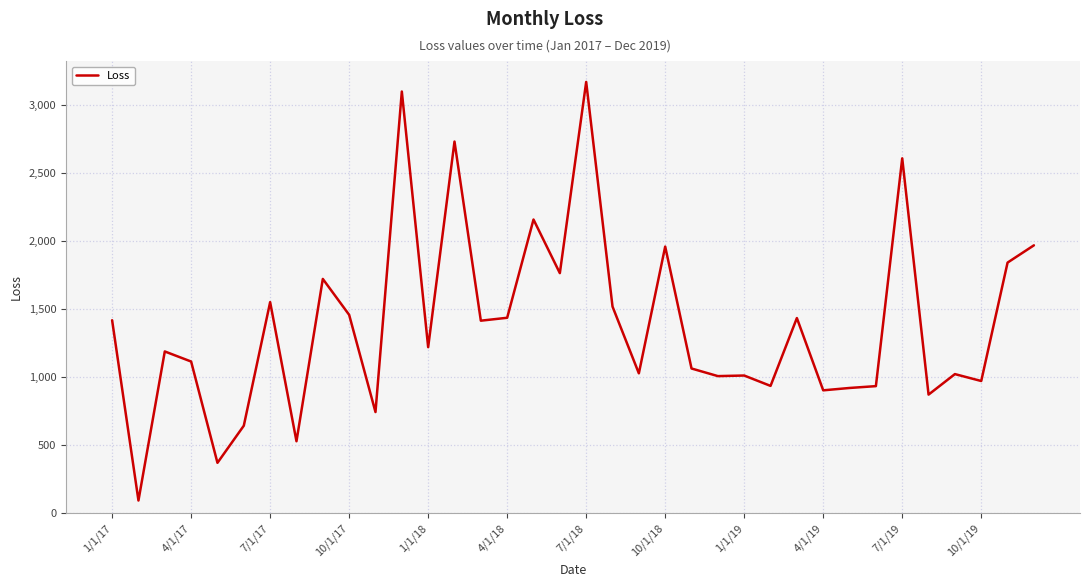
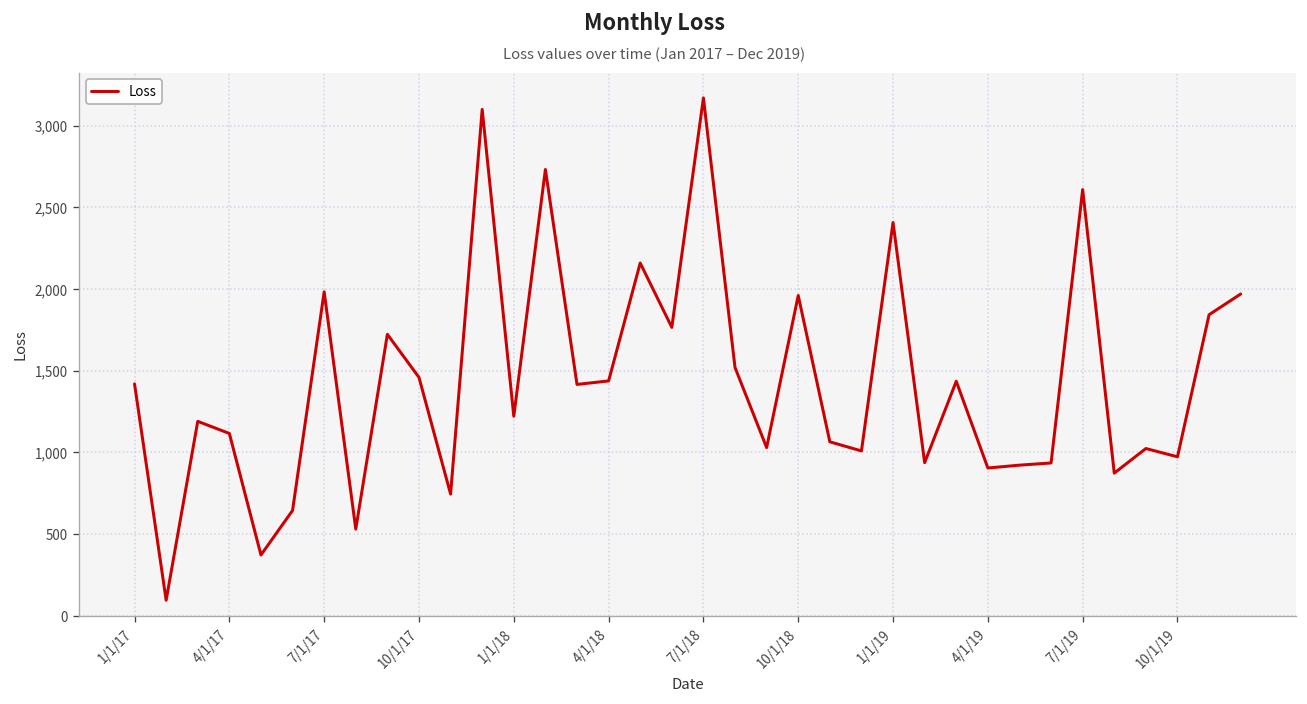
  {
    "1/1/17": "1,420",
    "4/1/17": "1,120",
-   "7/1/17": "1,550",
+   "7/1/17": "1,980",
    "10/1/17": "1,460",
    "1/1/18": "1,220",
    "4/1/18": "1,440",
    "7/1/18": "3,170",
    "10/1/18": "1,960",
-   "1/1/19": "1,010",
+   "1/1/19": "2,410",
    "4/1/19": "900",
    "7/1/19": "2,610",
    "10/1/19": "970"
  }
